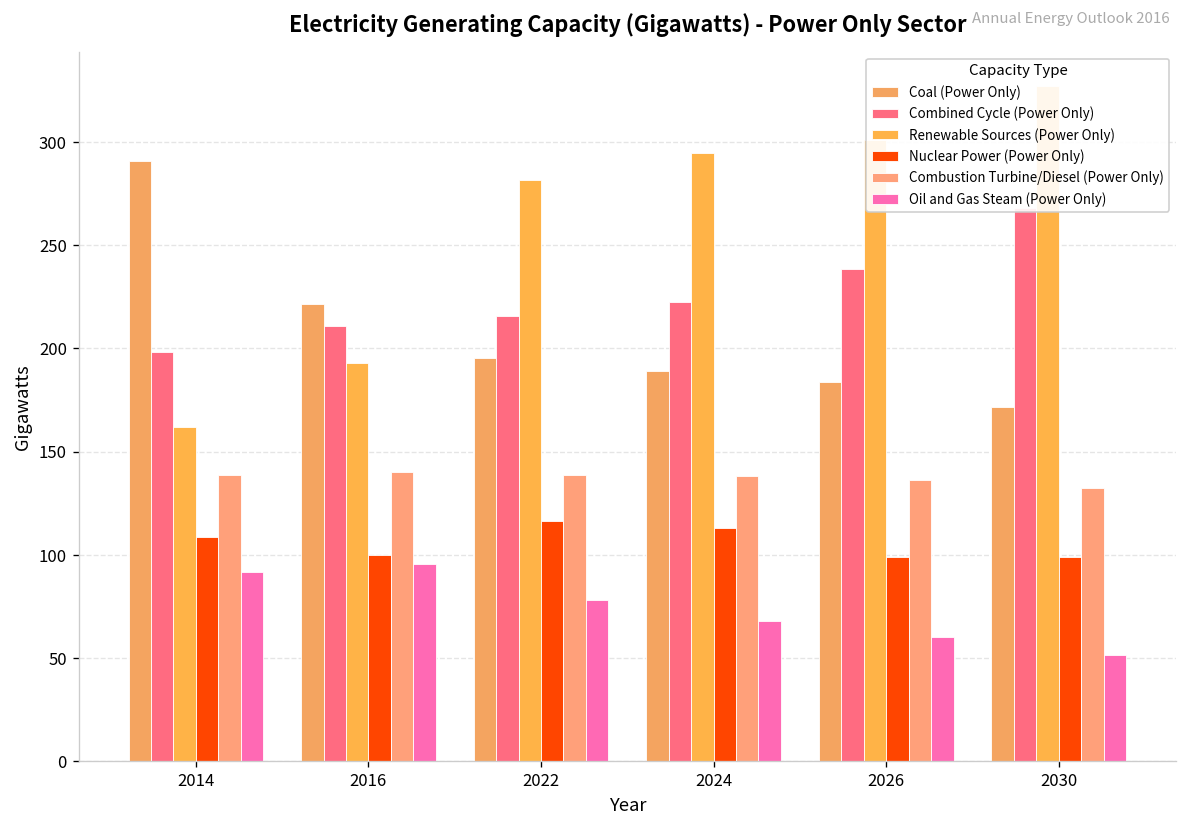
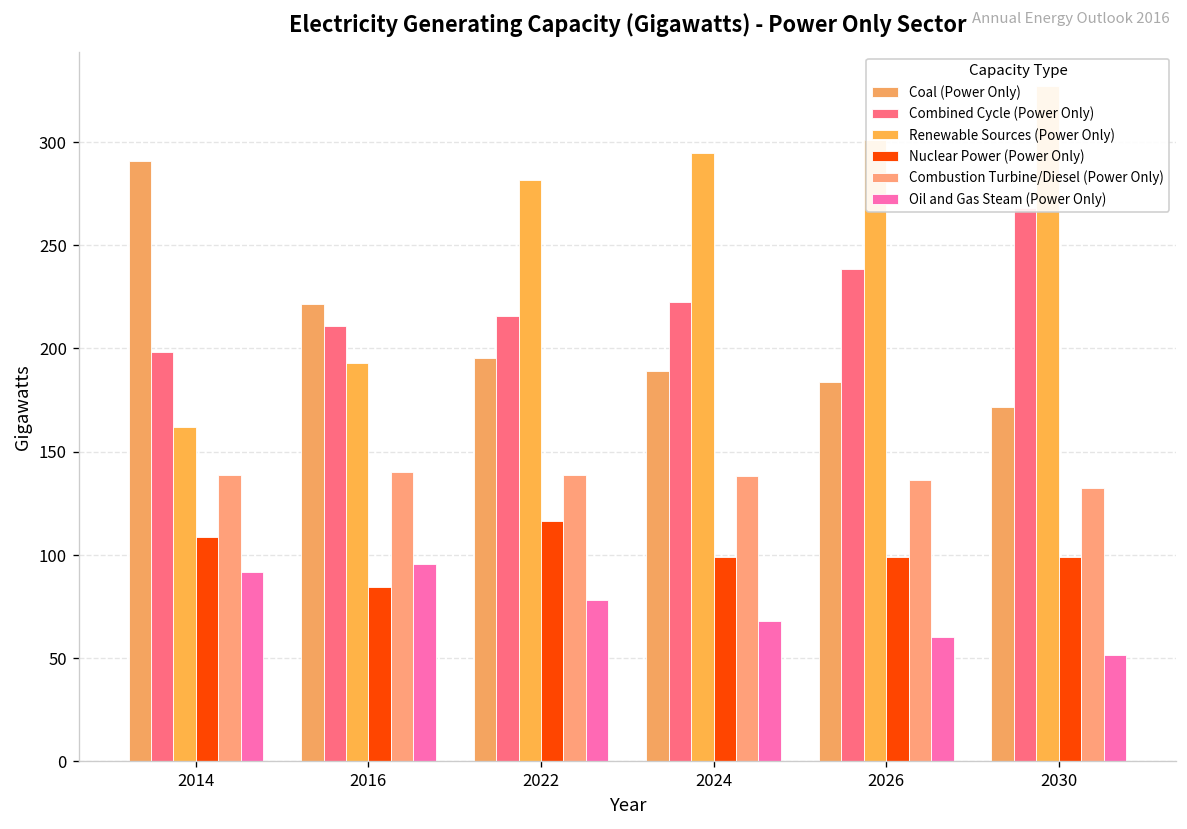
  {
    "Nuclear Power (Power Only)": {
      "2014": 109,
-     "2016": 100,
+     "2016": 85,
      "2022": 116,
-     "2024": 113,
+     "2024": 99,
      "2026": 99,
      "2030": 99
    }
  }
